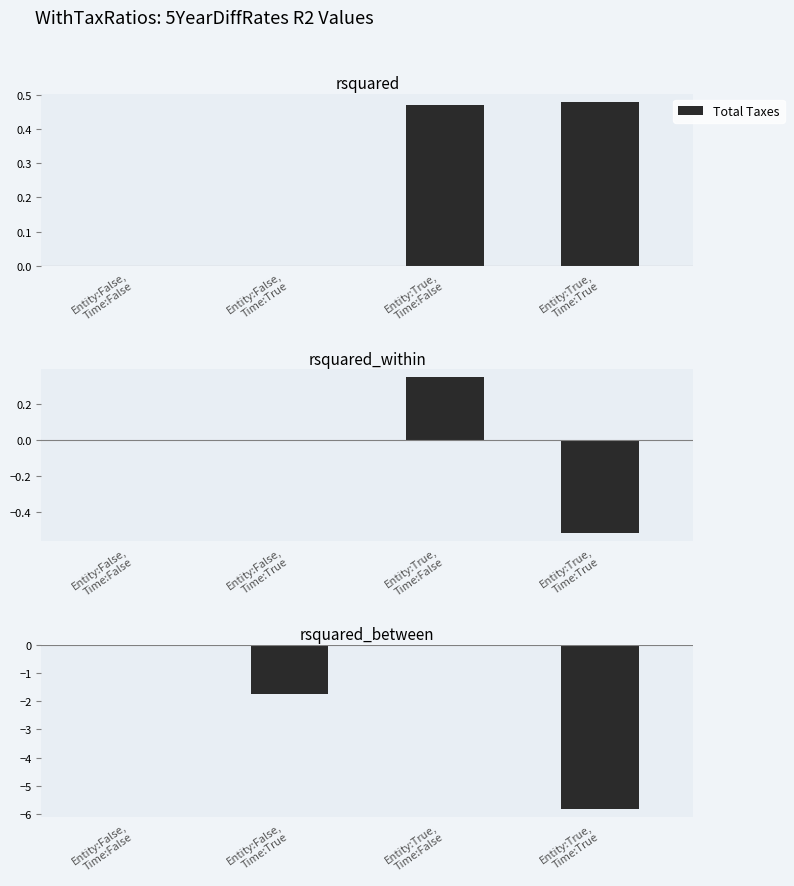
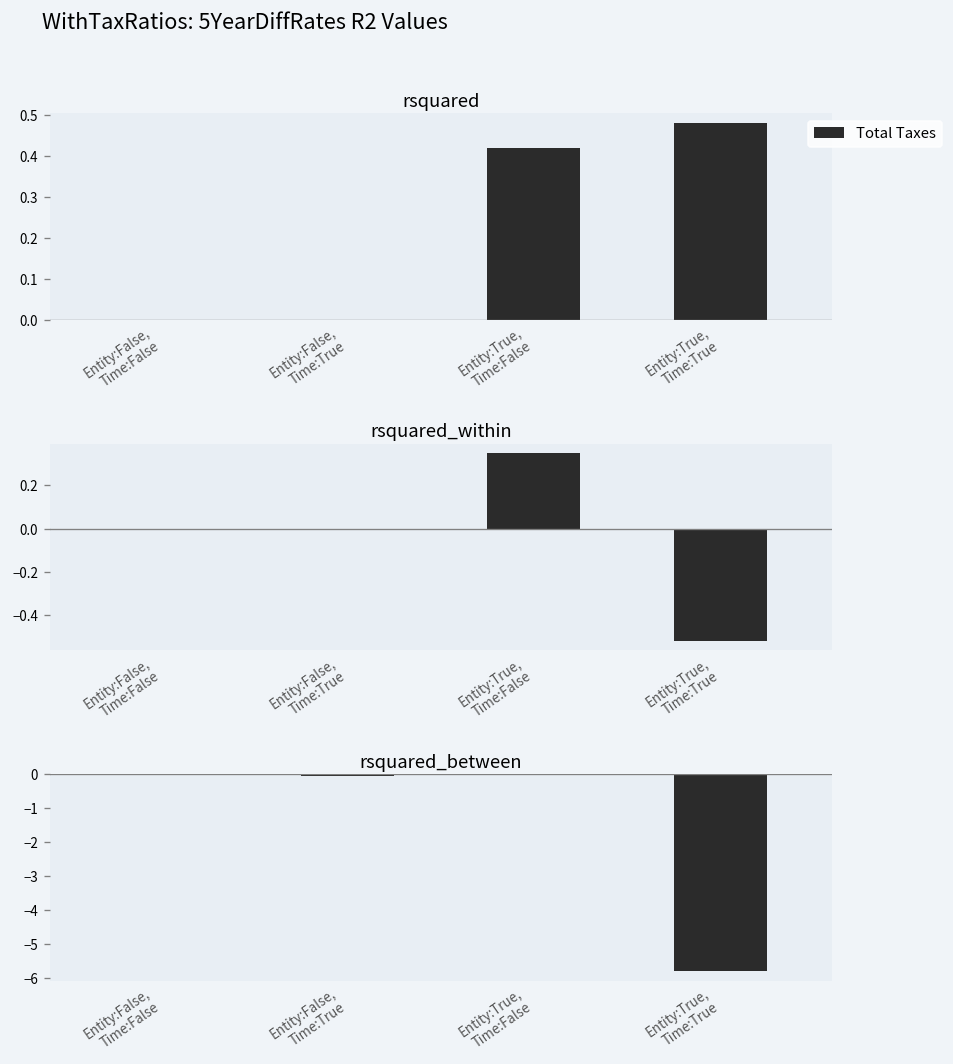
  {
    "rsquared": {
      "Entity:False, Time:False": 0.00,
      "Entity:False, Time:True": 0.00,
-     "Entity:True, Time:False": 0.47,
+     "Entity:True, Time:False": 0.42,
      "Entity:True, Time:True": 0.48
    },
    "rsquared_within": {
      "Entity:False, Time:False": 0.00,
      "Entity:False, Time:True": 0.00,
      "Entity:True, Time:False": 0.35,
      "Entity:True, Time:True": -0.52
    },
    "rsquared_between": {
      "Entity:False, Time:False": 0.0,
-     "Entity:False, Time:True": -1.7,
+     "Entity:False, Time:True": -0.1,
      "Entity:True, Time:False": 0.0,
      "Entity:True, Time:True": -5.8
    }
  }
